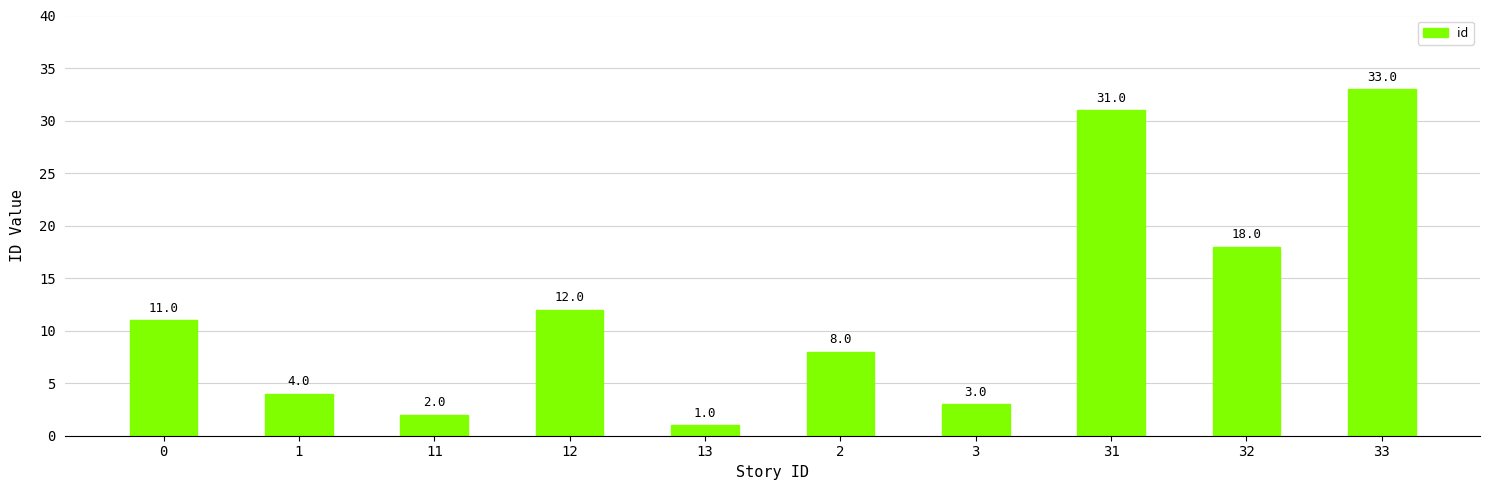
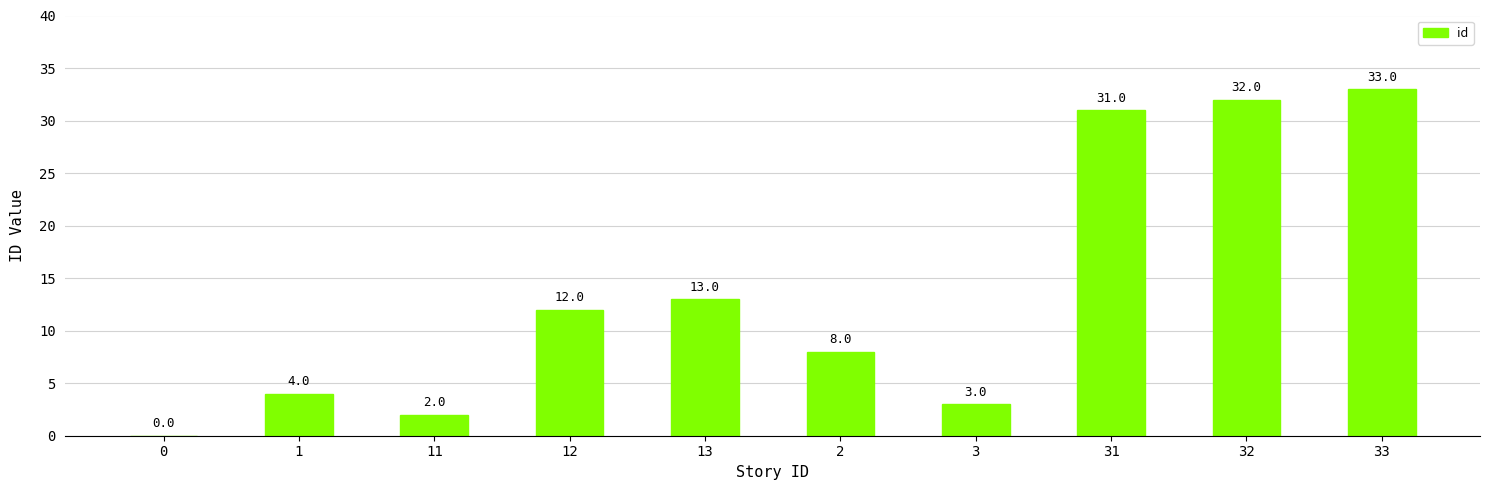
  {
-   "0": 11.0,
+   "0": 0.0,
    "1": 4.0,
    "11": 2.0,
    "12": 12.0,
-   "13": 1.0,
+   "13": 13.0,
    "2": 8.0,
    "3": 3.0,
    "31": 31.0,
-   "32": 18.0,
+   "32": 32.0,
    "33": 33.0
  }
